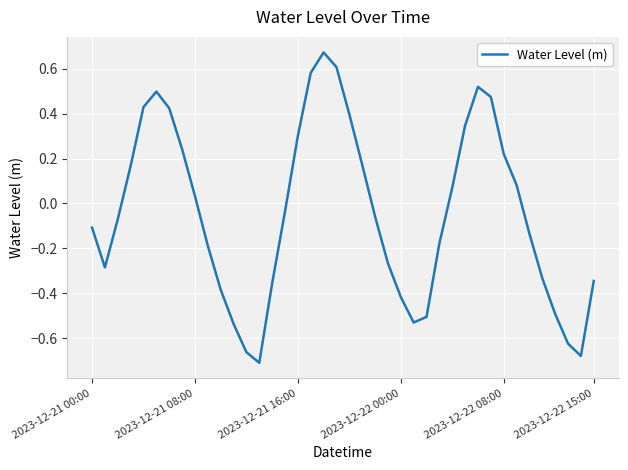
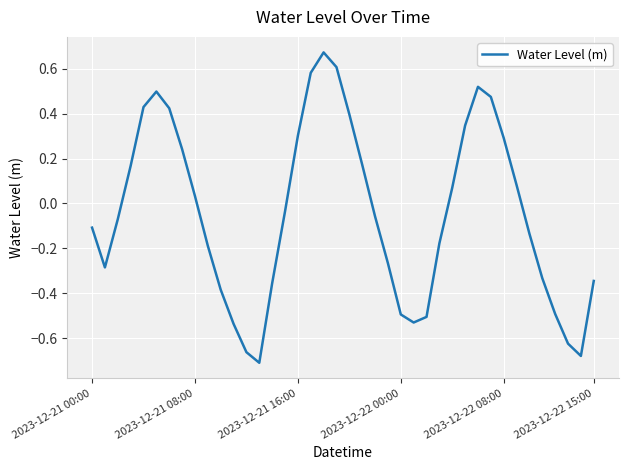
  {
    "2023-12-21 00:00": -0.11,
    "2023-12-21 08:00": 0.03,
    "2023-12-21 16:00": 0.30,
-   "2023-12-22 00:00": -0.42,
-   "2023-12-22 08:00": 0.22,
+   "2023-12-22 00:00": -0.49,
+   "2023-12-22 08:00": 0.29,
    "2023-12-22 15:00": -0.35
  }
